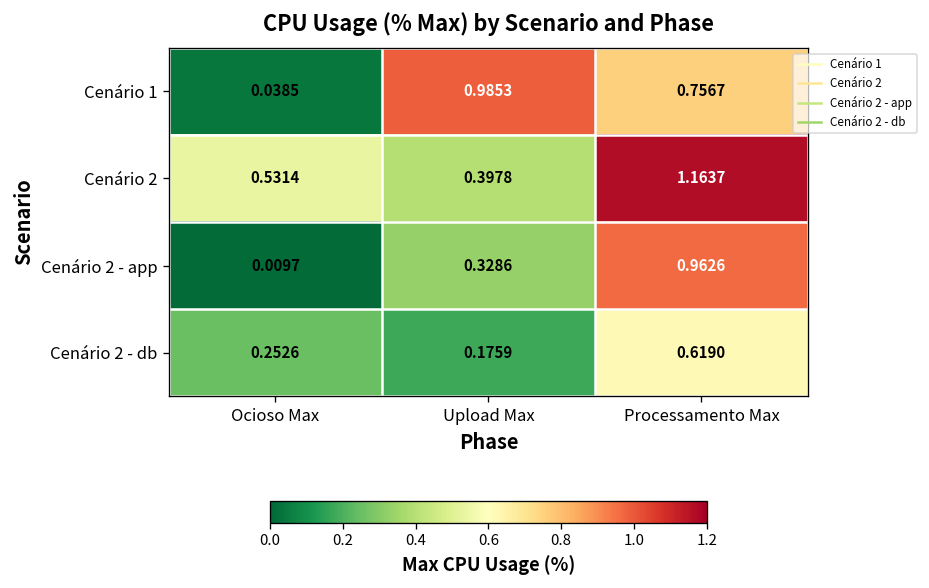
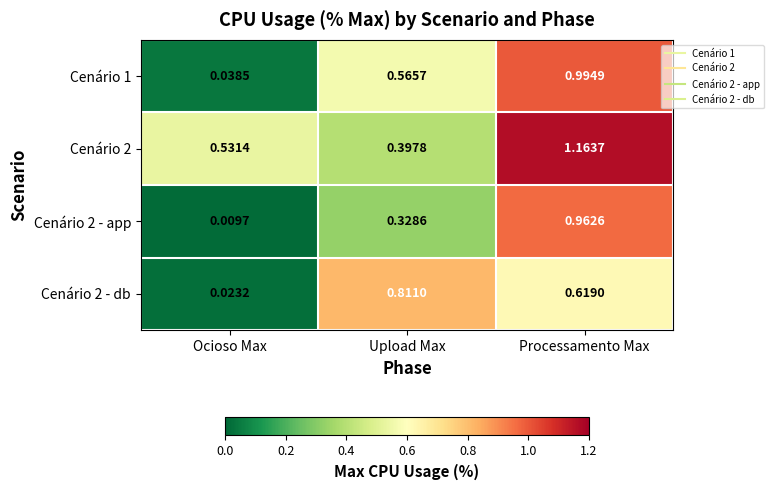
  {
    "Cenário 1": {
      "Ocioso Max": 0.0385,
-     "Upload Max": 0.9853,
-     "Processamento Max": 0.7567
+     "Upload Max": 0.5657,
+     "Processamento Max": 0.9949
    },
    "Cenário 2": {
      "Ocioso Max": 0.5314,
      "Upload Max": 0.3978,
      "Processamento Max": 1.1637
    },
    "Cenário 2 - app": {
      "Ocioso Max": 0.0097,
      "Upload Max": 0.3286,
      "Processamento Max": 0.9626
    },
    "Cenário 2 - db": {
-     "Ocioso Max": 0.2526,
-     "Upload Max": 0.1759,
+     "Ocioso Max": 0.0232,
+     "Upload Max": 0.8110,
      "Processamento Max": 0.6190
    }
  }
